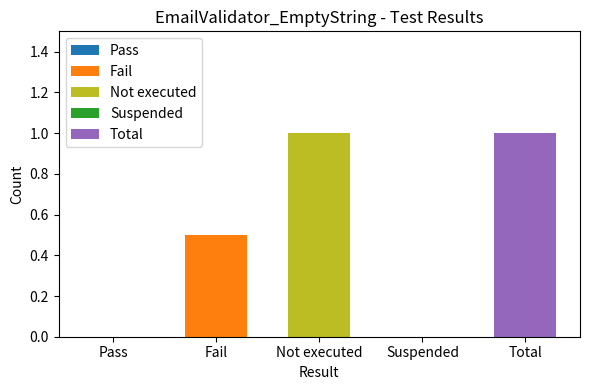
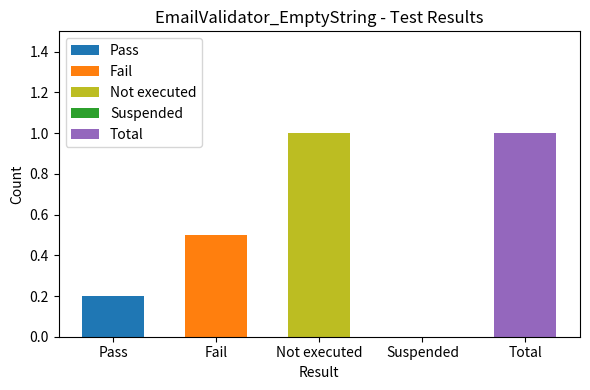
  {
-   "Pass": 0.0,
+   "Pass": 0.2,
    "Fail": 0.5,
    "Not executed": 1.0,
    "Suspended": 0.0,
    "Total": 1.0
  }
